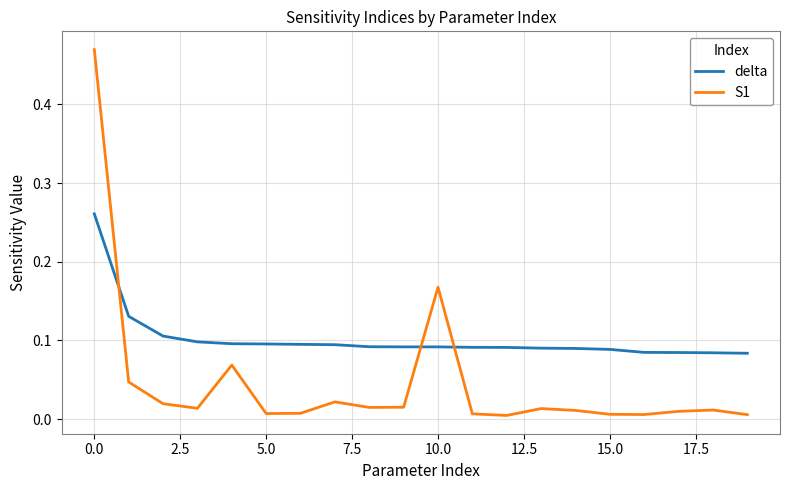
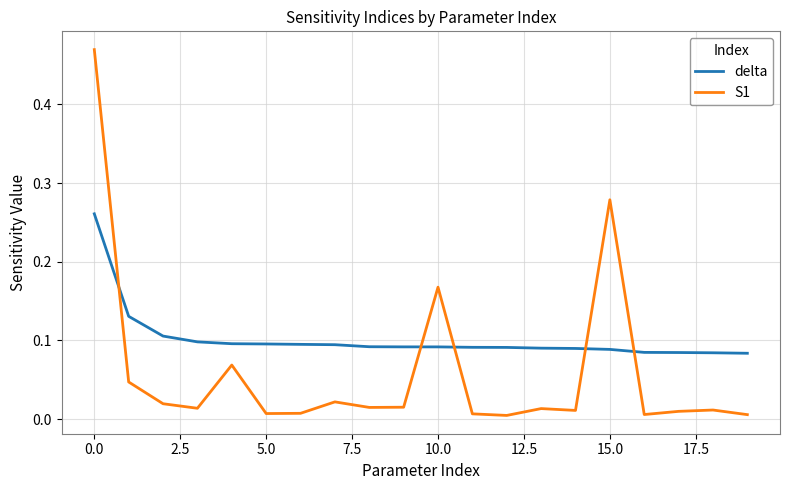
  {
    "delta": {
      "0.0": 0.26,
      "5.0": 0.10,
      "10.0": 0.09,
      "15.0": 0.09
    },
    "S1": {
      "0.0": 0.47,
      "5.0": 0.01,
      "10.0": 0.17,
-     "15.0": 0.01
+     "15.0": 0.28
    }
  }
